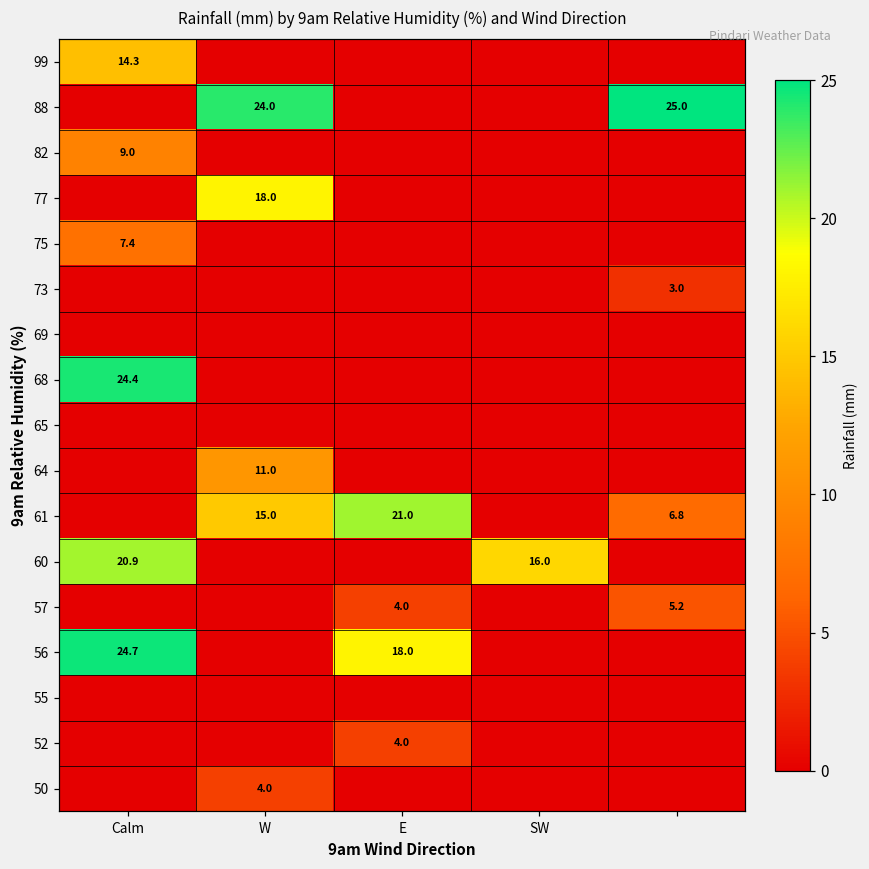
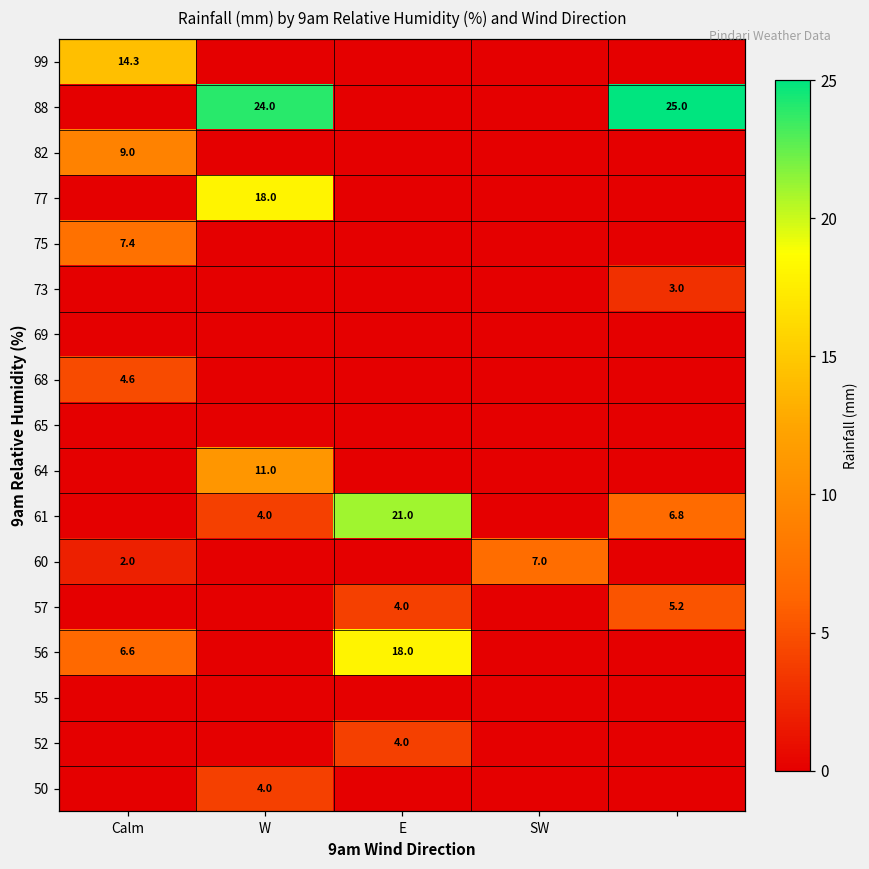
  {
    "99": {
      "Calm": 14.3
    },
    "88": {
      "W": 24.0
    },
    "82": {
      "Calm": 9.0
    },
    "77": {
      "W": 18.0
    },
    "75": {
      "Calm": 7.4
    },
    "68": {
-     "Calm": 24.4
+     "Calm": 4.6
    },
    "64": {
      "W": 11.0
    },
    "61": {
-     "W": 15.0,
+     "W": 4.0,
      "E": 21.0
    },
    "60": {
-     "Calm": 20.9,
-     "SW": 16.0
+     "Calm": 2.0,
+     "SW": 7.0
    },
    "57": {
      "E": 4.0
    },
    "56": {
-     "Calm": 24.7,
+     "Calm": 6.6,
      "E": 18.0
    },
    "52": {
      "E": 4.0
    },
    "50": {
      "W": 4.0
    }
  }
